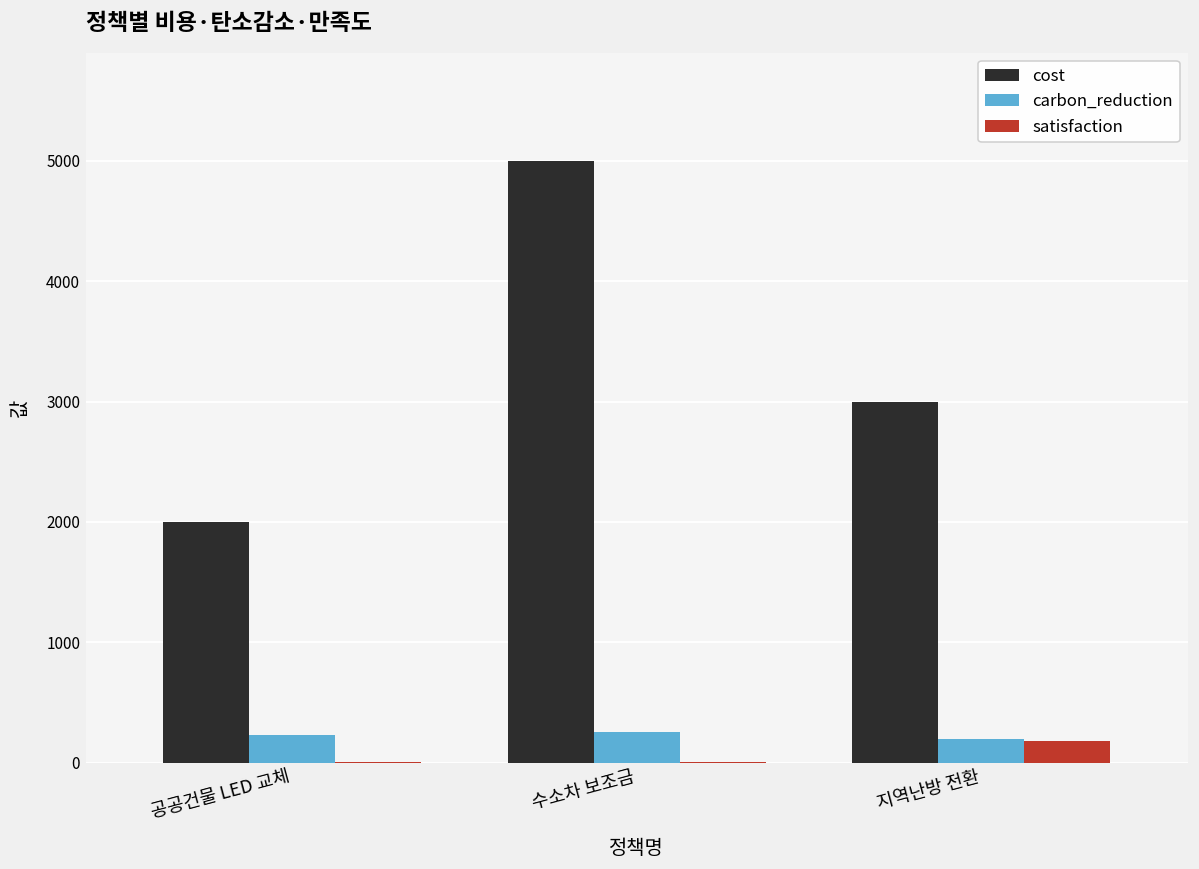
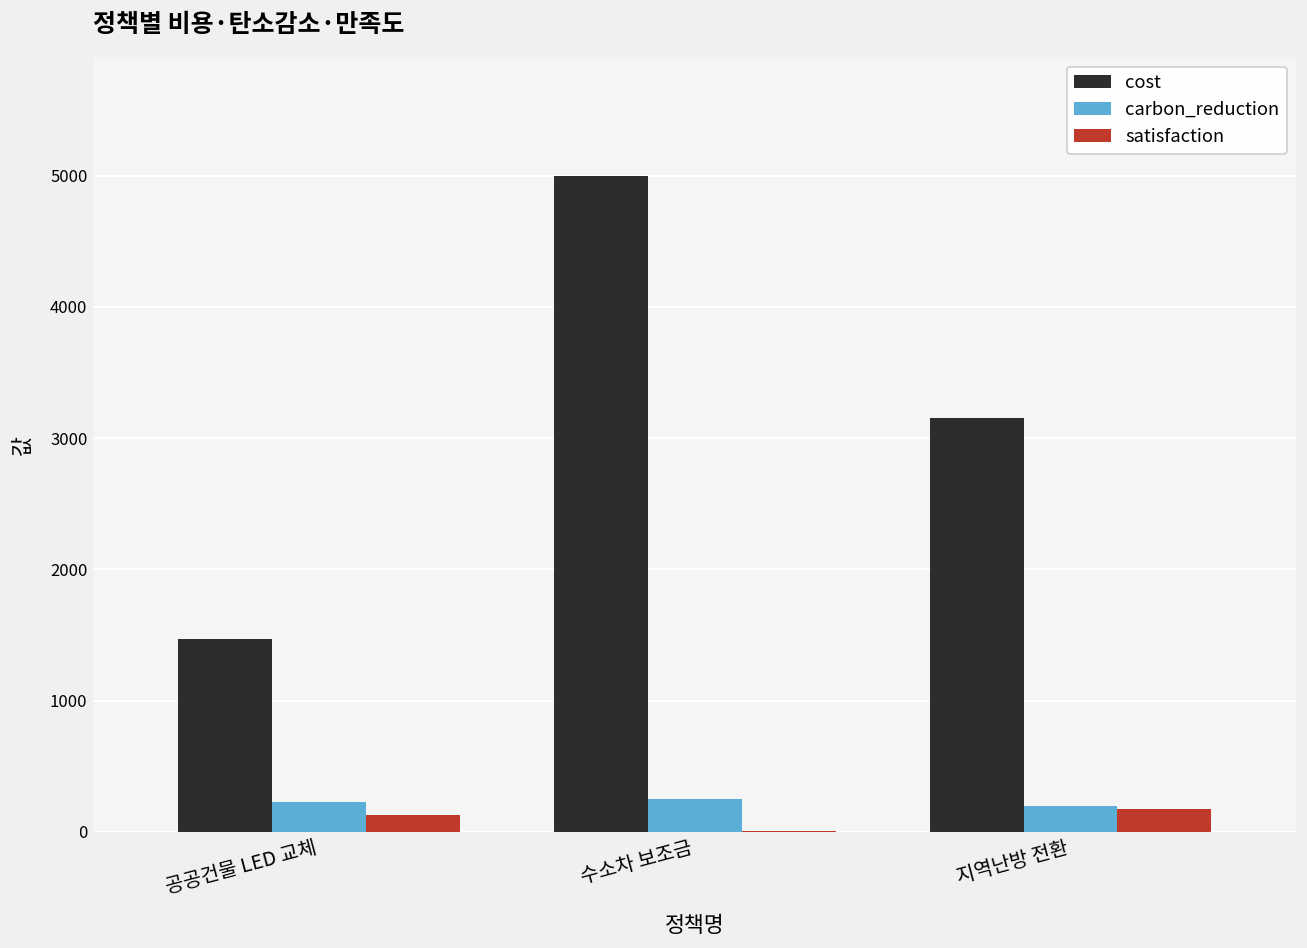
  {
    "cost": {
-     "공공건물 LED 교체": 2000,
+     "공공건물 LED 교체": 1470,
      "수소차 보조금": 5000,
-     "지역난방 전환": 3000
+     "지역난방 전환": 3150
    },
    "carbon_reduction": {
      "공공건물 LED 교체": 230,
      "수소차 보조금": 250,
      "지역난방 전환": 200
    },
    "satisfaction": {
-     "공공건물 LED 교체": 0,
+     "공공건물 LED 교체": 130,
      "지역난방 전환": 180
    }
  }
